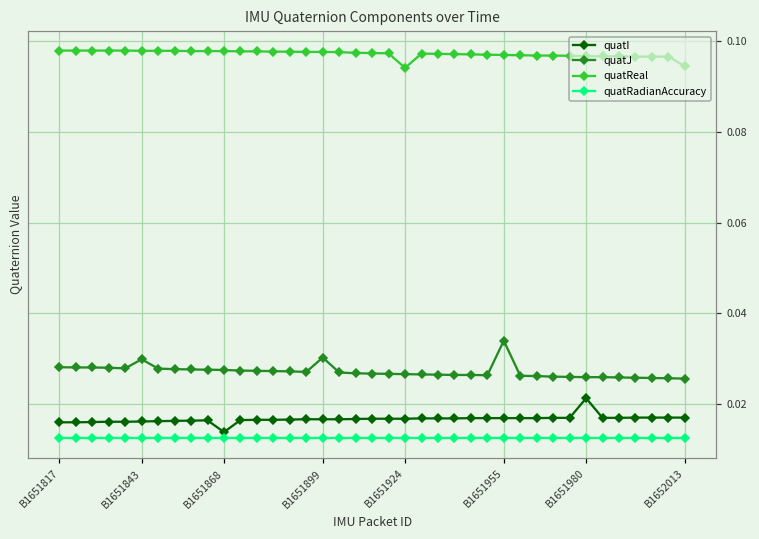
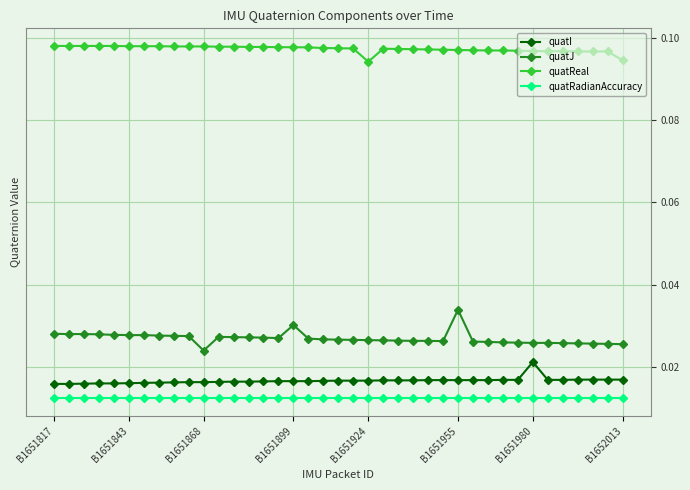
  {
    "quatI": {
      "B1651817": 0.016,
      "B1651843": 0.016,
-     "B1651868": 0.014,
+     "B1651868": 0.016,
      "B1651899": 0.017,
      "B1651924": 0.017,
      "B1651955": 0.017,
      "B1651980": 0.021,
      "B1652013": 0.017
    },
    "quatJ": {
      "B1651817": 0.028,
-     "B1651843": 0.030,
-     "B1651868": 0.028,
+     "B1651843": 0.028,
+     "B1651868": 0.024,
      "B1651899": 0.030,
      "B1651924": 0.027,
      "B1651955": 0.034,
      "B1651980": 0.026,
      "B1652013": 0.026
    },
    "quatReal": {
      "B1651817": 0.098,
      "B1651843": 0.098,
      "B1651868": 0.098,
      "B1651899": 0.098,
      "B1651924": 0.094,
      "B1651955": 0.097
    },
    "quatRadianAccuracy": {
      "B1651817": 0.013,
      "B1651843": 0.013,
      "B1651868": 0.013,
      "B1651899": 0.013,
      "B1651924": 0.013,
      "B1651955": 0.013,
      "B1651980": 0.013,
      "B1652013": 0.013
    }
  }
